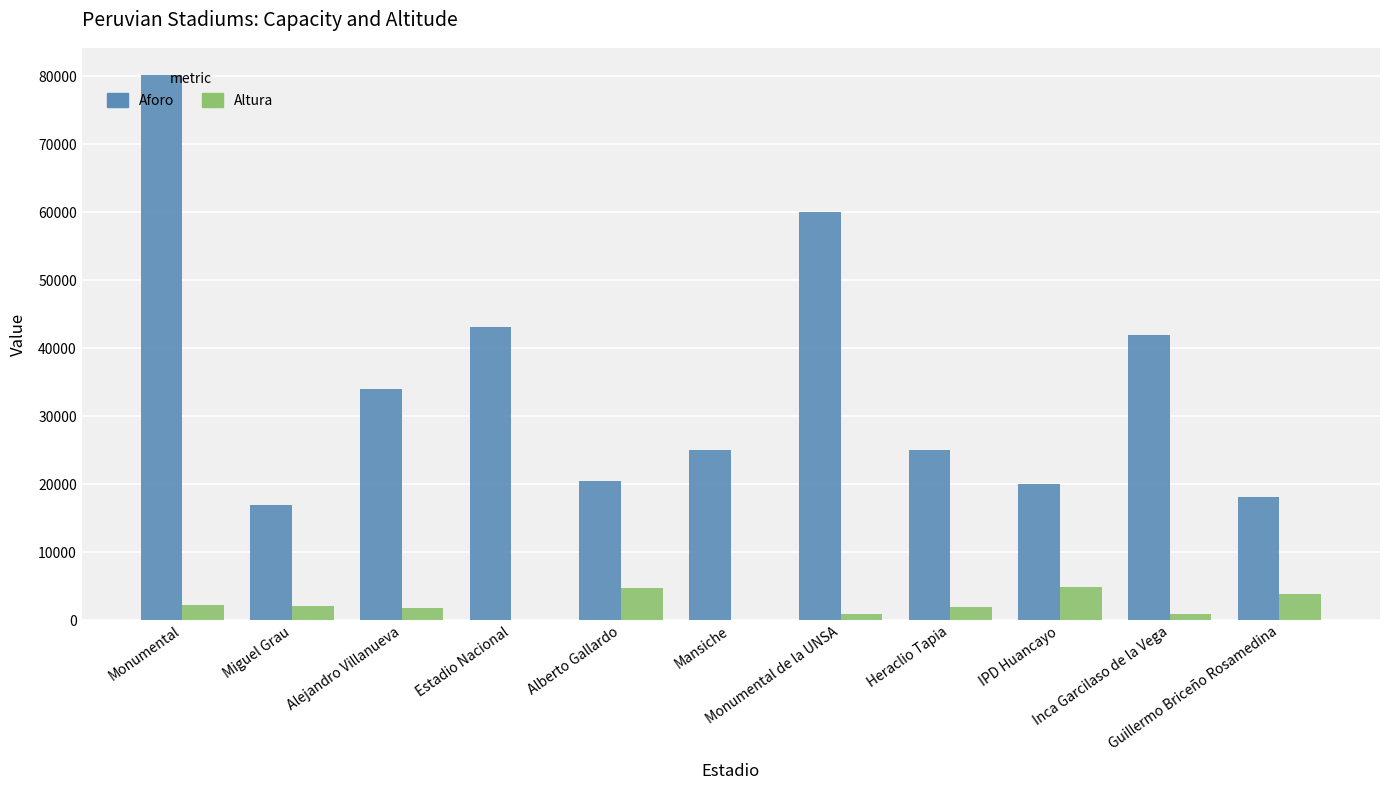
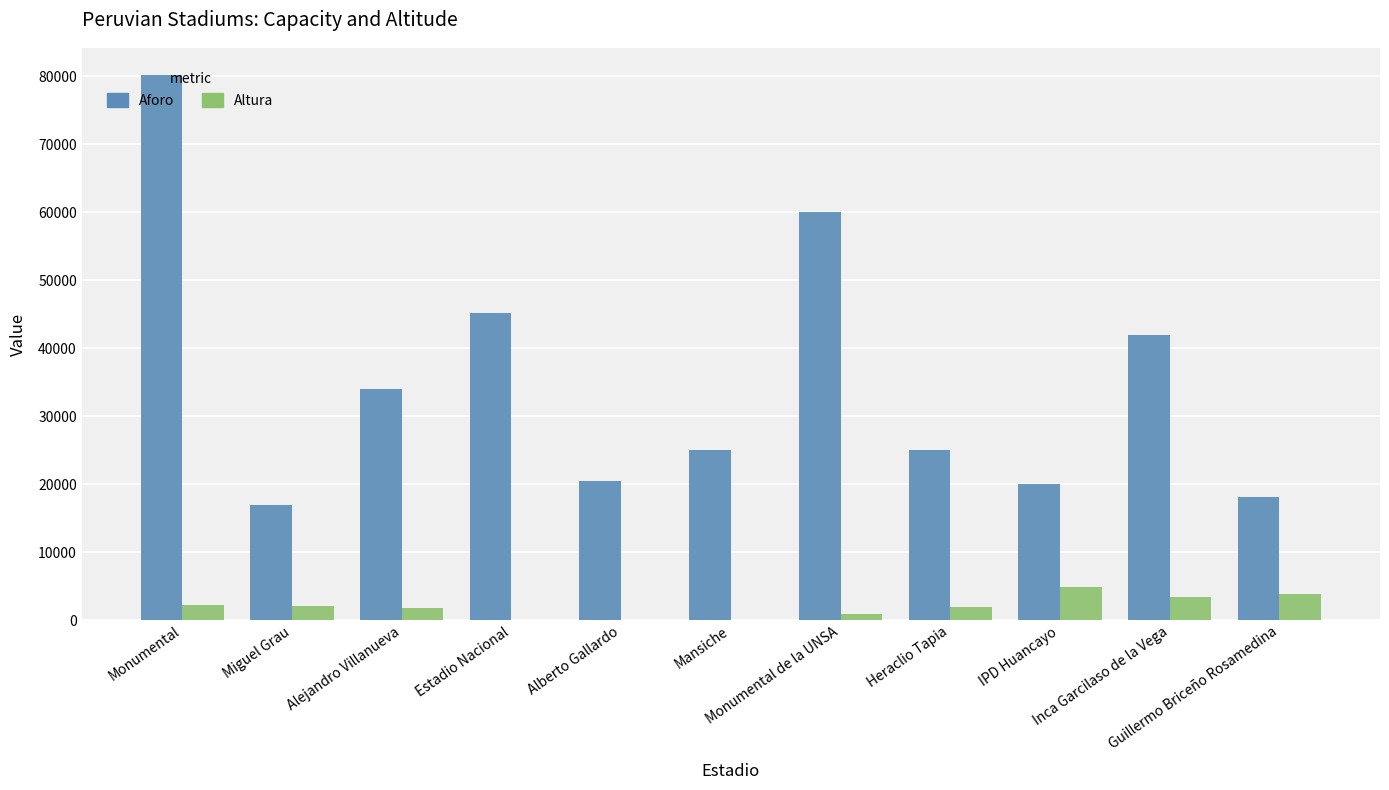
  {
    "Aforo": {
      "Monumental": 80000,
      "Miguel Grau": 17000,
      "Alejandro Villanueva": 34000,
-     "Estadio Nacional": 43000,
+     "Estadio Nacional": 45000,
      "Alberto Gallardo": 20000,
      "Mansiche": 25000,
      "Monumental de la UNSA": 60000,
      "Heraclio Tapia": 25000,
      "IPD Huancayo": 20000,
      "Inca Garcilaso de la Vega": 42000,
      "Guillermo Briceño Rosamedina": 18000
    },
    "Altura": {
      "Monumental": 2000,
      "Miguel Grau": 2000,
      "Alejandro Villanueva": 2000,
      "Estadio Nacional": 0,
-     "Alberto Gallardo": 5000,
+     "Alberto Gallardo": 0,
      "Mansiche": 0,
      "Monumental de la UNSA": 1000,
      "Heraclio Tapia": 2000,
      "IPD Huancayo": 5000,
-     "Inca Garcilaso de la Vega": 1000,
+     "Inca Garcilaso de la Vega": 3000,
      "Guillermo Briceño Rosamedina": 4000
    }
  }
